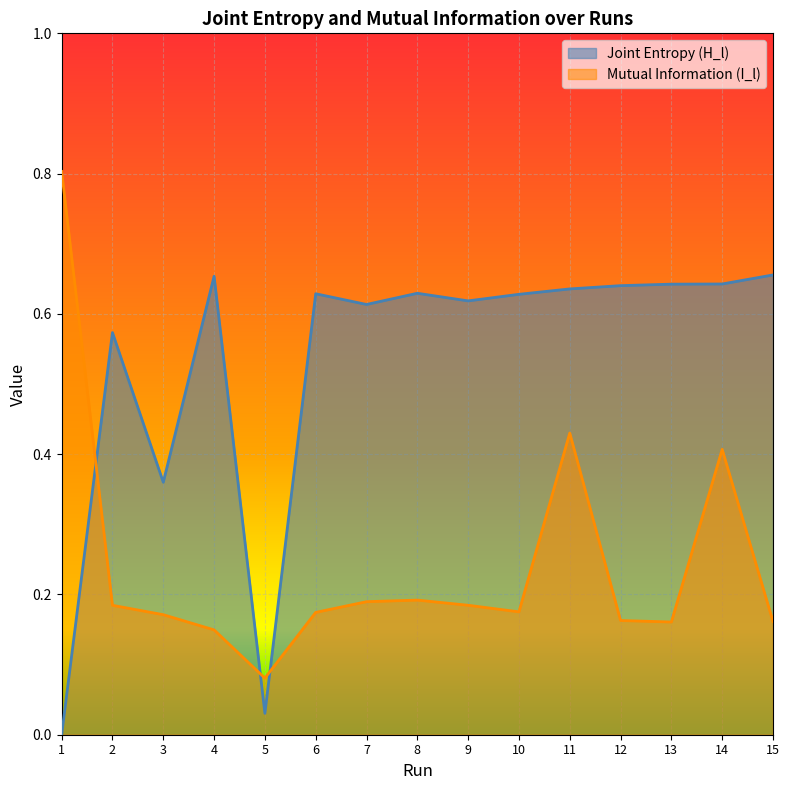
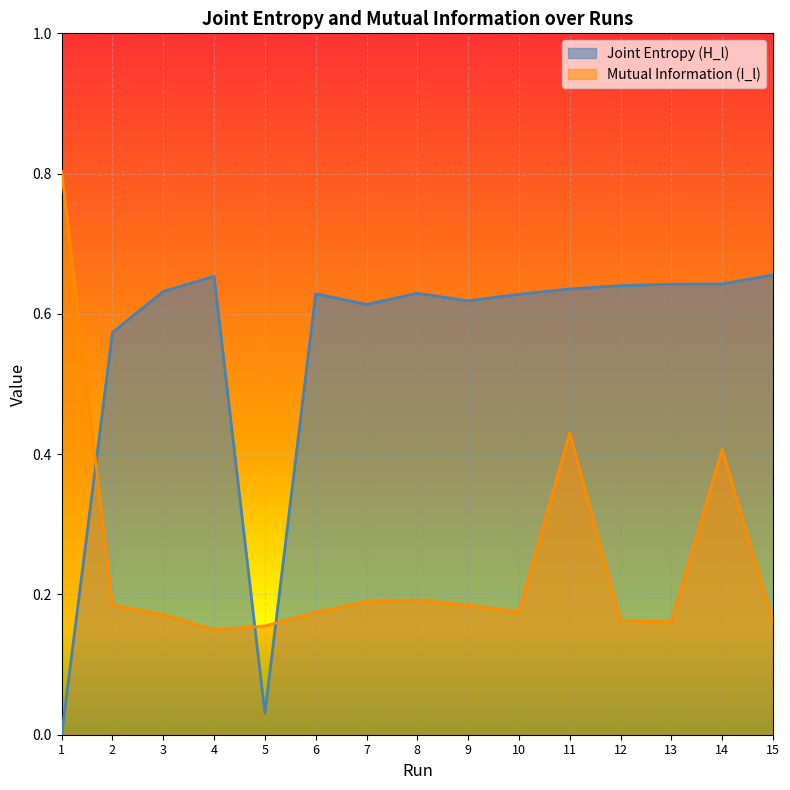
  {
    "Joint Entropy (H_l)": {
      "1": 0.00,
      "2": 0.57,
-     "3": 0.36,
+     "3": 0.63,
      "4": 0.65,
      "5": 0.03,
      "6": 0.63,
      "7": 0.61,
      "8": 0.63,
      "9": 0.62,
      "10": 0.63,
      "11": 0.64,
      "12": 0.64,
      "13": 0.64,
      "14": 0.64,
      "15": 0.66
    },
    "Mutual Information (I_l)": {
      "1": 0.80,
      "2": 0.18,
      "3": 0.17,
      "4": 0.15,
-     "5": 0.08,
+     "5": 0.16,
      "6": 0.17,
      "7": 0.19,
      "8": 0.19,
      "9": 0.18,
      "10": 0.18,
      "11": 0.43,
      "12": 0.16,
      "13": 0.16,
      "14": 0.41,
      "15": 0.16
    }
  }
